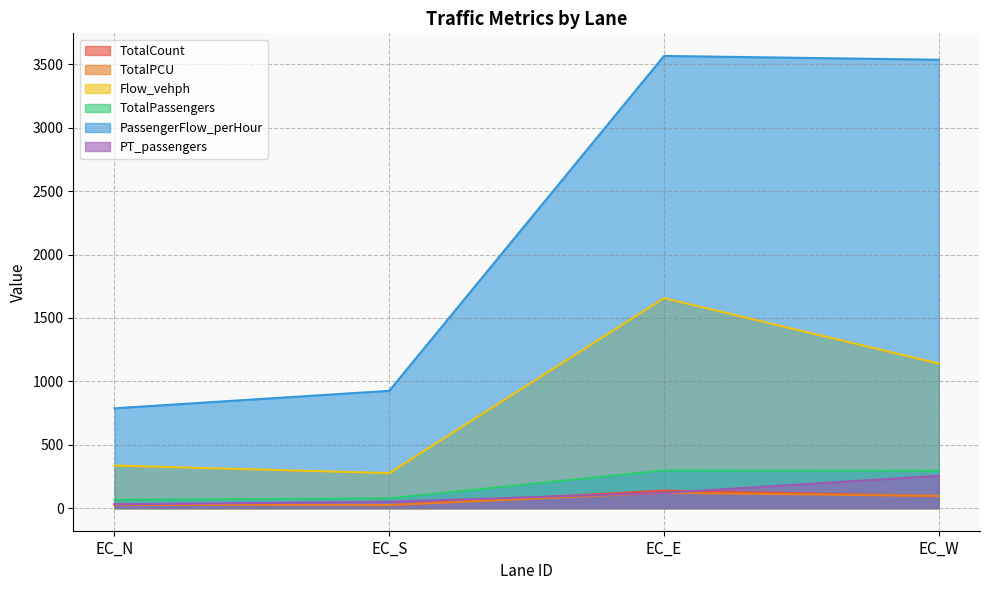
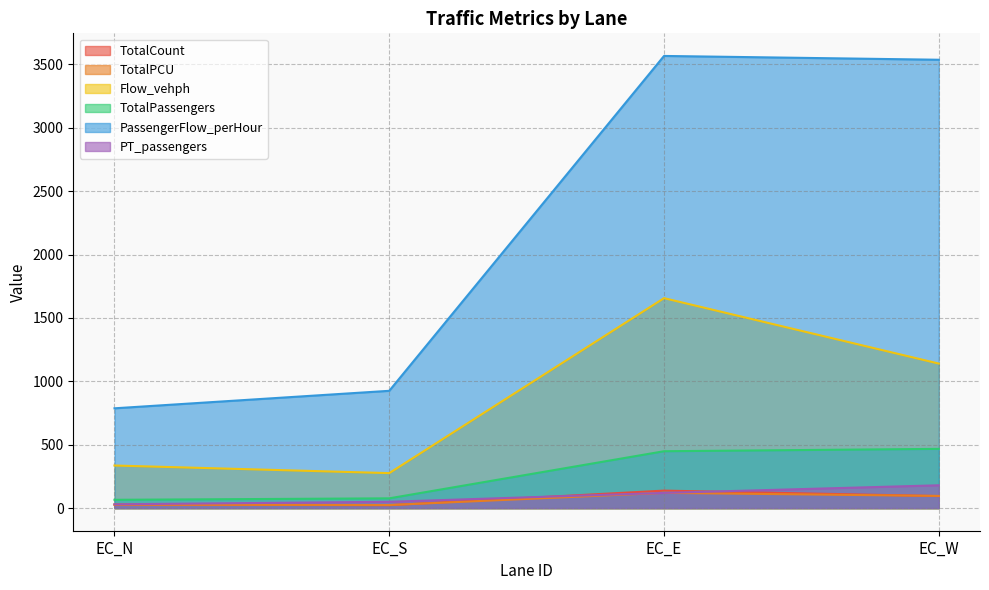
  {
    "Flow_vehph": {
      "EC_N": 340,
      "EC_S": 280,
      "EC_E": 1660,
      "EC_W": 1140
    },
    "TotalPassengers": {
      "EC_N": 70,
      "EC_S": 80,
-     "EC_E": 300,
-     "EC_W": 290
+     "EC_E": 450,
+     "EC_W": 470
    },
    "PassengerFlow_perHour": {
      "EC_N": 790,
      "EC_S": 930,
      "EC_E": 3570,
      "EC_W": 3540
    },
    "PT_passengers": {
      "EC_S": 50,
-     "EC_W": 260
+     "EC_W": 180
    }
  }
